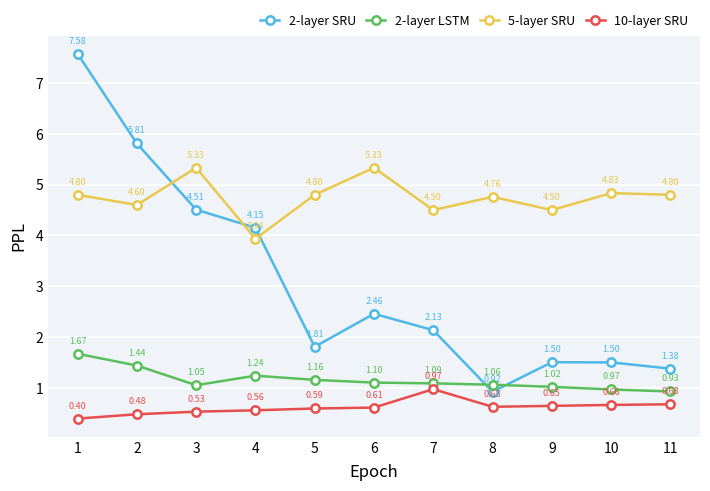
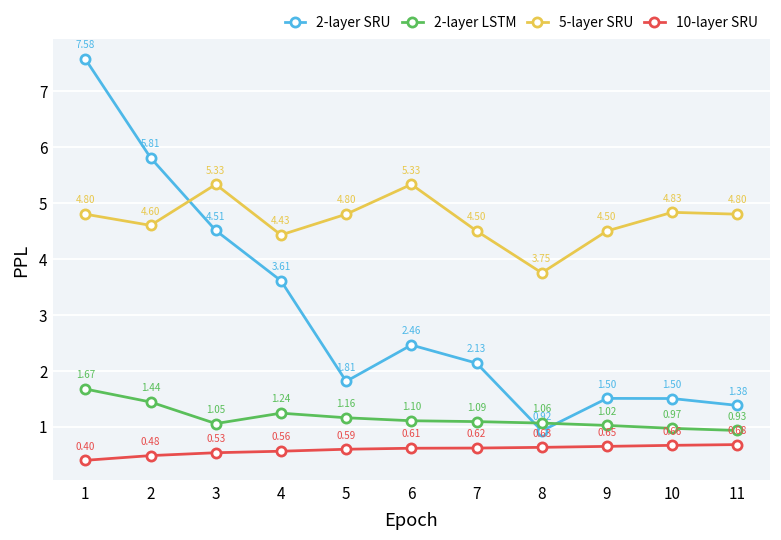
  {
    "2-layer SRU": {
      "1": 7.58,
      "2": 5.81,
      "3": 4.51,
-     "4": 4.15,
+     "4": 3.61,
      "5": 1.81,
      "6": 2.46,
      "7": 2.13,
      "9": 1.50,
      "10": 1.50,
      "11": 1.38
    },
    "2-layer LSTM": {
      "1": 1.67,
      "2": 1.44,
      "3": 1.05,
      "4": 1.24,
      "5": 1.16,
      "6": 1.10,
      "9": 1.02,
      "10": 0.97,
      "11": 0.93
    },
    "5-layer SRU": {
      "1": 4.80,
      "2": 4.60,
      "3": 5.33,
-     "4": 3.94,
+     "4": 4.43,
      "5": 4.80,
      "6": 5.33,
      "7": 4.50,
-     "8": 4.76,
+     "8": 3.75,
      "9": 4.50,
      "10": 4.83,
      "11": 4.80
    },
    "10-layer SRU": {
      "1": 0.40,
      "2": 0.48,
      "3": 0.53,
      "4": 0.56,
      "5": 0.59,
      "6": 0.61,
-     "7": 0.97
+     "7": 0.62
    }
  }
